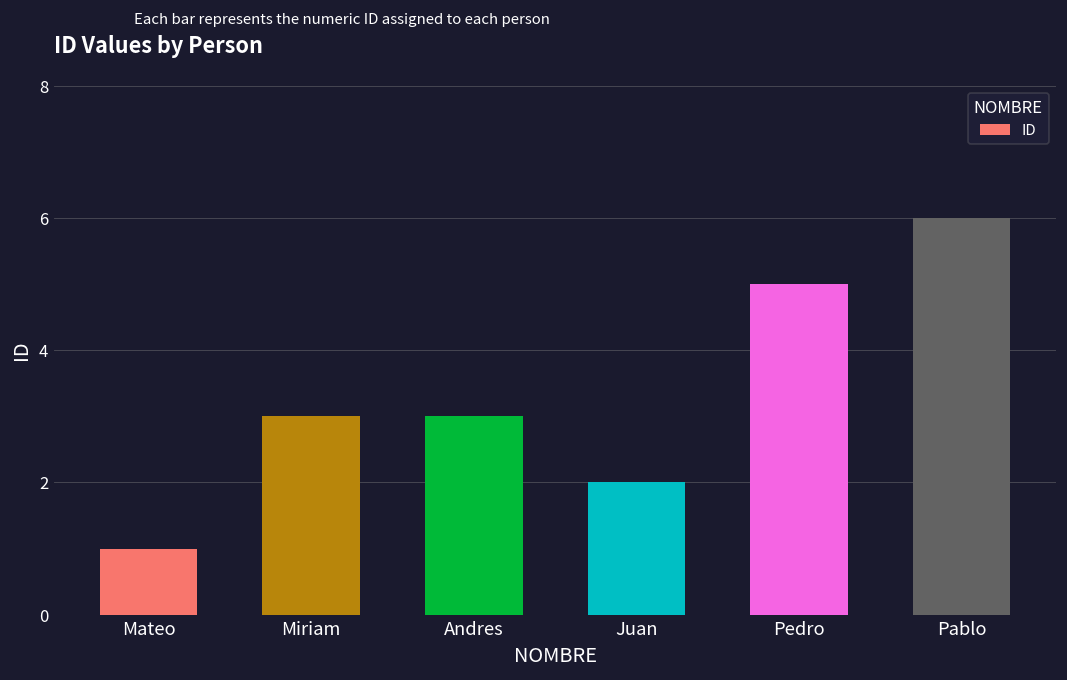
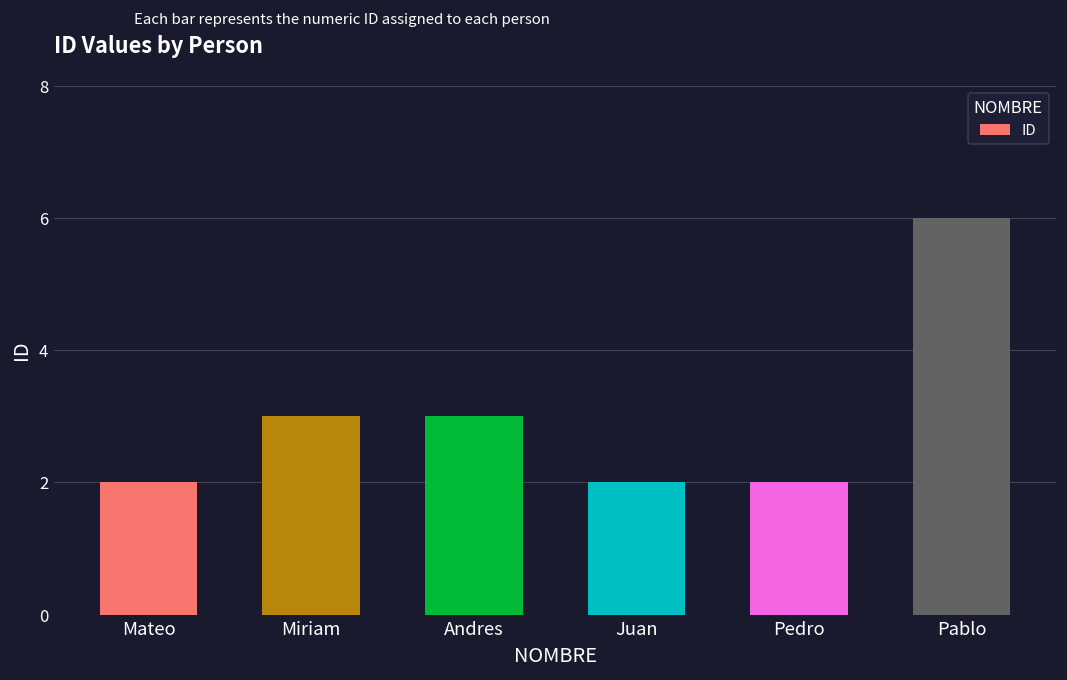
  {
-   "Mateo": 1,
+   "Mateo": 2,
    "Miriam": 3,
    "Andres": 3,
    "Juan": 2,
-   "Pedro": 5,
+   "Pedro": 2,
    "Pablo": 6
  }
